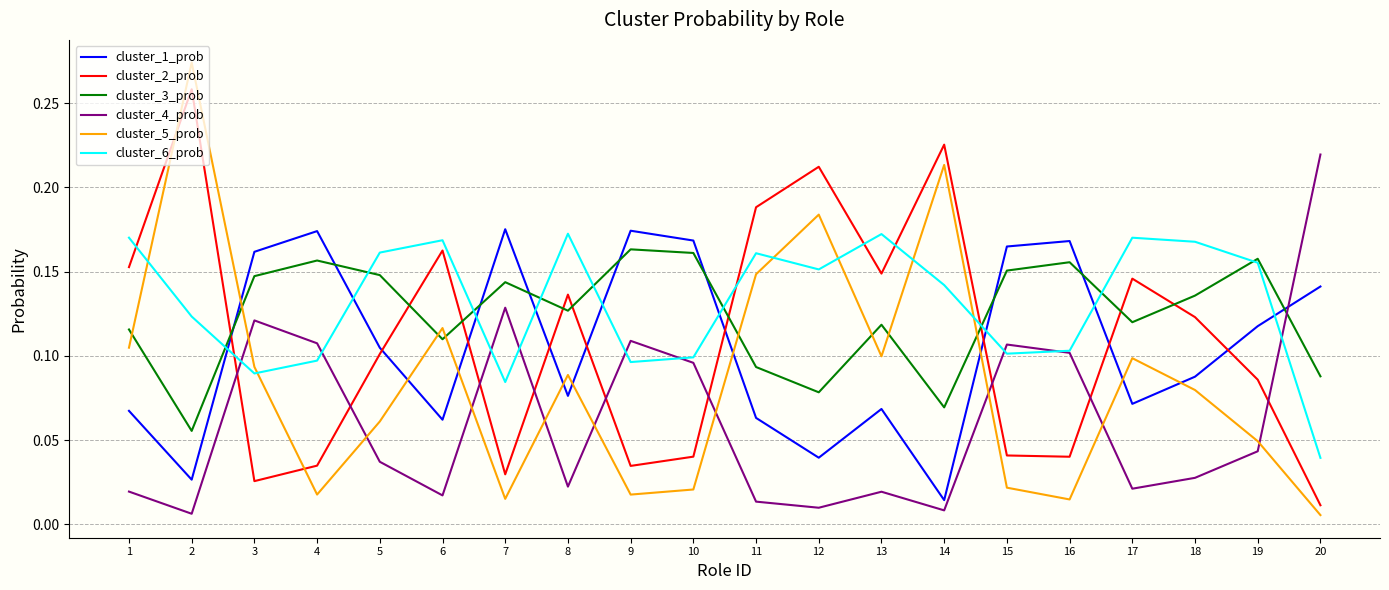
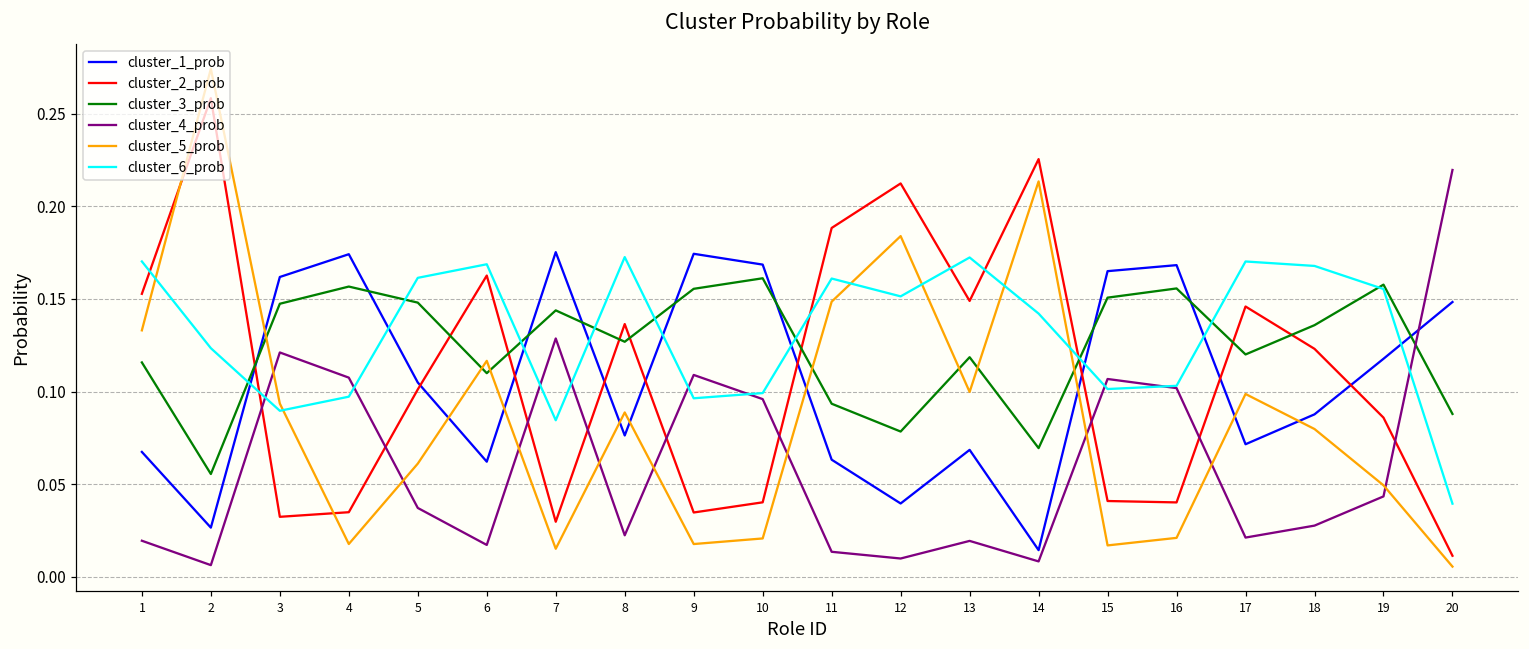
  {
    "cluster_1_prob": {
      "1": 0.067,
      "2": 0.027,
      "3": 0.162,
      "4": 0.174,
      "5": 0.105,
      "6": 0.062,
      "7": 0.175,
      "8": 0.076,
      "9": 0.174,
      "10": 0.168,
      "11": 0.063,
      "12": 0.040,
      "13": 0.069,
      "14": 0.014,
      "15": 0.165,
      "16": 0.168,
      "17": 0.072,
      "18": 0.088,
      "19": 0.118,
-     "20": 0.141
+     "20": 0.148
    },
    "cluster_2_prob": {
      "1": 0.153,
-     "3": 0.026,
+     "3": 0.032,
      "4": 0.035,
      "5": 0.101,
      "6": 0.163,
      "7": 0.030,
      "8": 0.136,
      "9": 0.035,
      "10": 0.040,
      "11": 0.188,
      "12": 0.212,
      "13": 0.149,
      "14": 0.225,
      "15": 0.041,
      "16": 0.040,
      "17": 0.146,
      "18": 0.123,
      "19": 0.086,
      "20": 0.011
    },
    "cluster_3_prob": {
      "1": 0.116,
      "2": 0.055,
      "3": 0.147,
      "4": 0.157,
      "5": 0.148,
      "6": 0.110,
      "7": 0.144,
      "8": 0.127,
-     "9": 0.163,
+     "9": 0.155,
      "10": 0.161,
      "11": 0.093,
      "12": 0.078,
      "13": 0.119,
      "14": 0.069,
      "15": 0.151,
      "16": 0.156,
      "17": 0.120,
      "18": 0.136,
      "19": 0.158,
      "20": 0.088
    },
    "cluster_4_prob": {
      "1": 0.019,
      "2": 0.006,
      "3": 0.121,
      "4": 0.107,
      "5": 0.037,
      "6": 0.017,
      "7": 0.129,
      "8": 0.022,
      "9": 0.109,
      "10": 0.096,
      "11": 0.014,
      "12": 0.010,
      "13": 0.019,
      "14": 0.008,
      "15": 0.107,
      "17": 0.021,
      "18": 0.028,
      "19": 0.043,
      "20": 0.220
    },
    "cluster_5_prob": {
-     "1": 0.105,
+     "1": 0.133,
      "3": 0.094,
      "4": 0.018,
      "5": 0.061,
      "6": 0.117,
      "7": 0.015,
      "8": 0.089,
      "9": 0.018,
      "10": 0.021,
      "11": 0.148,
      "12": 0.184,
      "13": 0.100,
      "14": 0.213,
-     "15": 0.022,
-     "16": 0.015,
+     "15": 0.017,
+     "16": 0.021,
      "17": 0.099,
      "18": 0.080,
      "19": 0.049,
      "20": 0.006
    },
    "cluster_6_prob": {
      "1": 0.170,
      "2": 0.123,
      "3": 0.090,
      "4": 0.097,
      "5": 0.161,
      "6": 0.169,
      "7": 0.084,
      "8": 0.173,
      "9": 0.096,
      "10": 0.099,
      "11": 0.161,
      "12": 0.151,
      "13": 0.172,
      "14": 0.142,
      "15": 0.101,
      "17": 0.170,
      "18": 0.168,
      "19": 0.155,
      "20": 0.039
    }
  }
